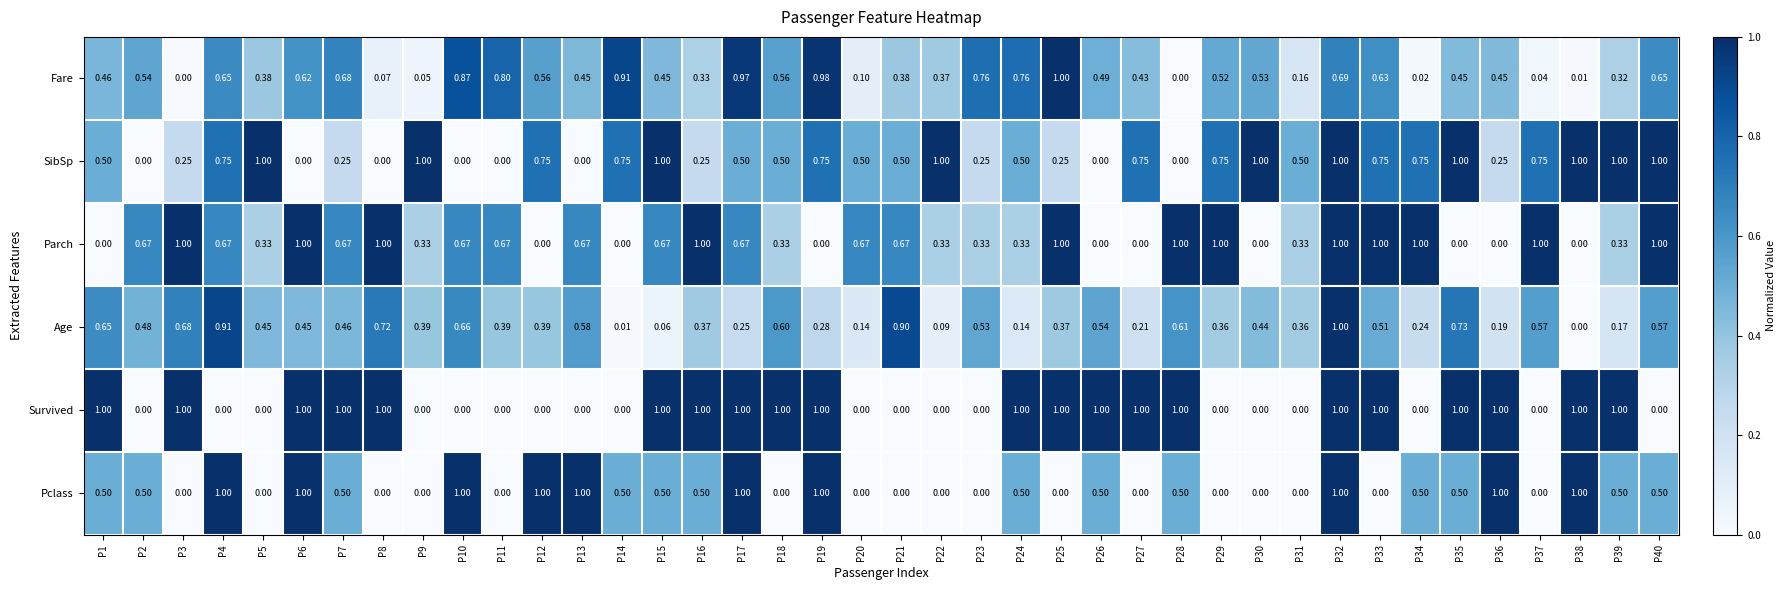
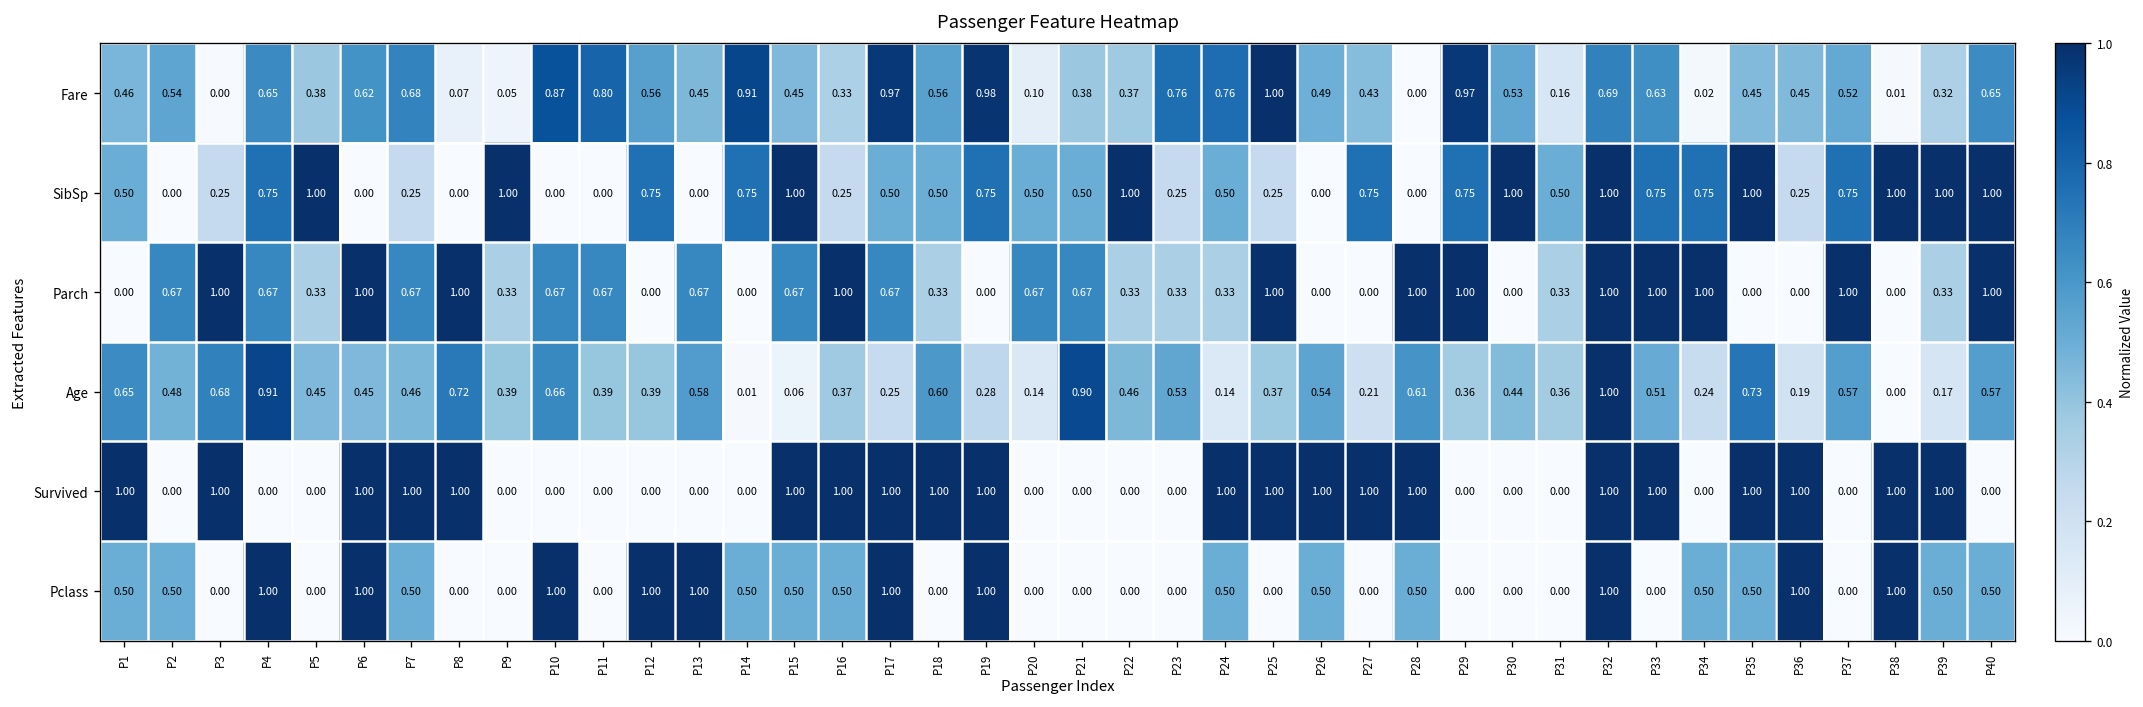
  {
    "Fare": {
      "P1": 0.46,
      "P2": 0.54,
      "P3": 0.00,
      "P4": 0.65,
      "P5": 0.38,
      "P6": 0.62,
      "P7": 0.68,
      "P8": 0.07,
      "P9": 0.05,
      "P10": 0.87,
      "P11": 0.80,
      "P12": 0.56,
      "P13": 0.45,
      "P14": 0.91,
      "P15": 0.45,
      "P16": 0.33,
      "P17": 0.97,
      "P18": 0.56,
      "P19": 0.98,
      "P20": 0.10,
      "P21": 0.38,
      "P22": 0.37,
      "P23": 0.76,
      "P24": 0.76,
      "P25": 1.00,
      "P26": 0.49,
      "P27": 0.43,
      "P28": 0.00,
-     "P29": 0.52,
+     "P29": 0.97,
      "P30": 0.53,
      "P31": 0.16,
      "P32": 0.69,
      "P33": 0.63,
      "P34": 0.02,
      "P35": 0.45,
      "P36": 0.45,
-     "P37": 0.04,
+     "P37": 0.52,
      "P38": 0.01,
      "P39": 0.32,
      "P40": 0.65
    },
    "Age": {
      "P1": 0.65,
      "P2": 0.48,
      "P3": 0.68,
      "P4": 0.91,
      "P5": 0.45,
      "P6": 0.45,
      "P7": 0.46,
      "P8": 0.72,
      "P9": 0.39,
      "P10": 0.66,
      "P11": 0.39,
      "P12": 0.39,
      "P13": 0.58,
      "P14": 0.01,
      "P15": 0.06,
      "P16": 0.37,
      "P17": 0.25,
      "P18": 0.60,
      "P19": 0.28,
      "P20": 0.14,
      "P21": 0.90,
-     "P22": 0.09,
+     "P22": 0.46,
      "P23": 0.53,
      "P24": 0.14,
      "P25": 0.37,
      "P26": 0.54,
      "P27": 0.21,
      "P28": 0.61,
      "P29": 0.36,
      "P30": 0.44,
      "P31": 0.36,
      "P32": 1.00,
      "P33": 0.51,
      "P34": 0.24,
      "P35": 0.73,
      "P36": 0.19,
      "P37": 0.57,
      "P38": 0.00,
      "P39": 0.17,
      "P40": 0.57
    }
  }
